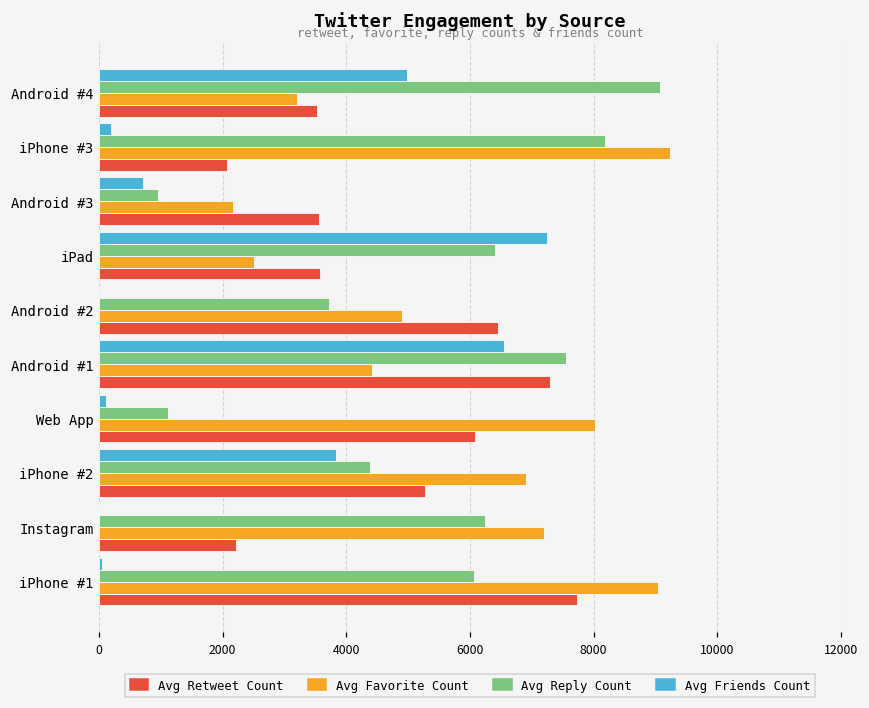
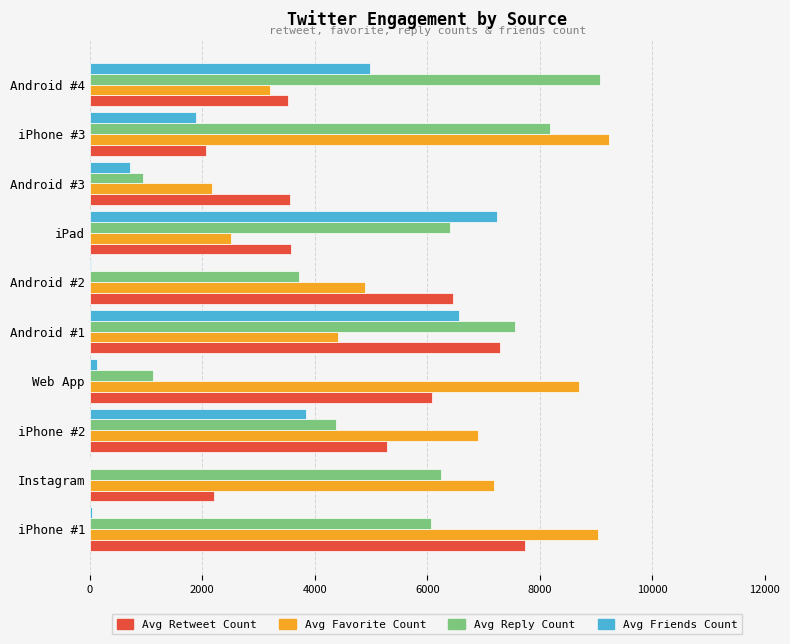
  {
    "Avg Retweet Count": {
      "Android #4": 3500,
      "iPhone #3": 2100,
      "Android #3": 3600,
      "iPad": 3600,
      "Android #2": 6500,
      "Android #1": 7300,
      "Web App": 6100,
      "iPhone #2": 5300,
      "Instagram": 2200,
      "iPhone #1": 7700
    },
    "Avg Favorite Count": {
      "Android #4": 3200,
      "iPhone #3": 9200,
      "Android #3": 2200,
      "iPad": 2500,
      "Android #2": 4900,
      "Android #1": 4400,
-     "Web App": 8000,
+     "Web App": 8700,
      "iPhone #2": 6900,
      "Instagram": 7200,
      "iPhone #1": 9000
    },
    "Avg Reply Count": {
      "Android #4": 9100,
      "iPhone #3": 8200,
      "Android #3": 1000,
      "iPad": 6400,
      "Android #2": 3700,
      "Android #1": 7600,
      "Web App": 1100,
      "iPhone #2": 4400,
      "Instagram": 6200,
      "iPhone #1": 6100
    },
    "Avg Friends Count": {
      "Android #4": 5000,
-     "iPhone #3": 200,
+     "iPhone #3": 1900,
      "Android #3": 700,
      "iPad": 7200,
      "Android #1": 6600,
      "Web App": 100,
      "iPhone #2": 3800,
      "iPhone #1": 0
    }
  }
